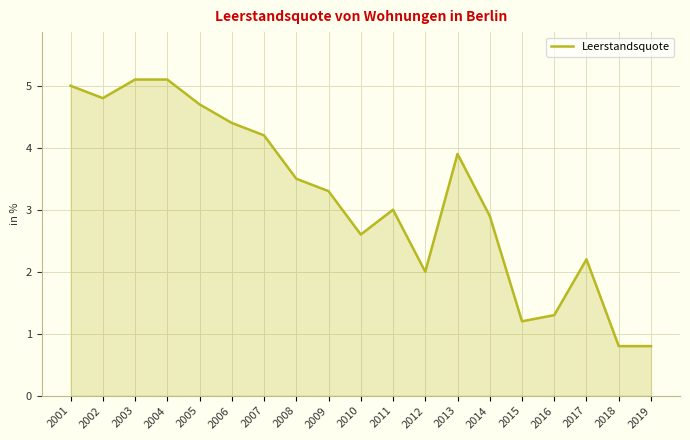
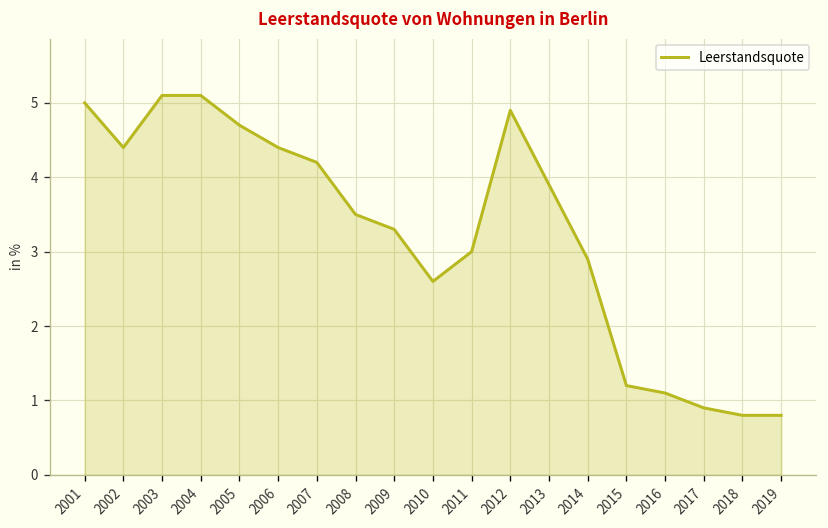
  {
    "2001": 5.0,
-   "2002": 4.8,
+   "2002": 4.4,
    "2003": 5.1,
    "2004": 5.1,
    "2005": 4.7,
    "2006": 4.4,
    "2007": 4.2,
    "2008": 3.5,
    "2009": 3.3,
    "2010": 2.6,
    "2011": 3.0,
-   "2012": 2.0,
+   "2012": 4.9,
    "2013": 3.9,
    "2014": 2.9,
    "2015": 1.2,
-   "2016": 1.3,
-   "2017": 2.2,
+   "2016": 1.1,
+   "2017": 0.9,
    "2018": 0.8,
    "2019": 0.8
  }
